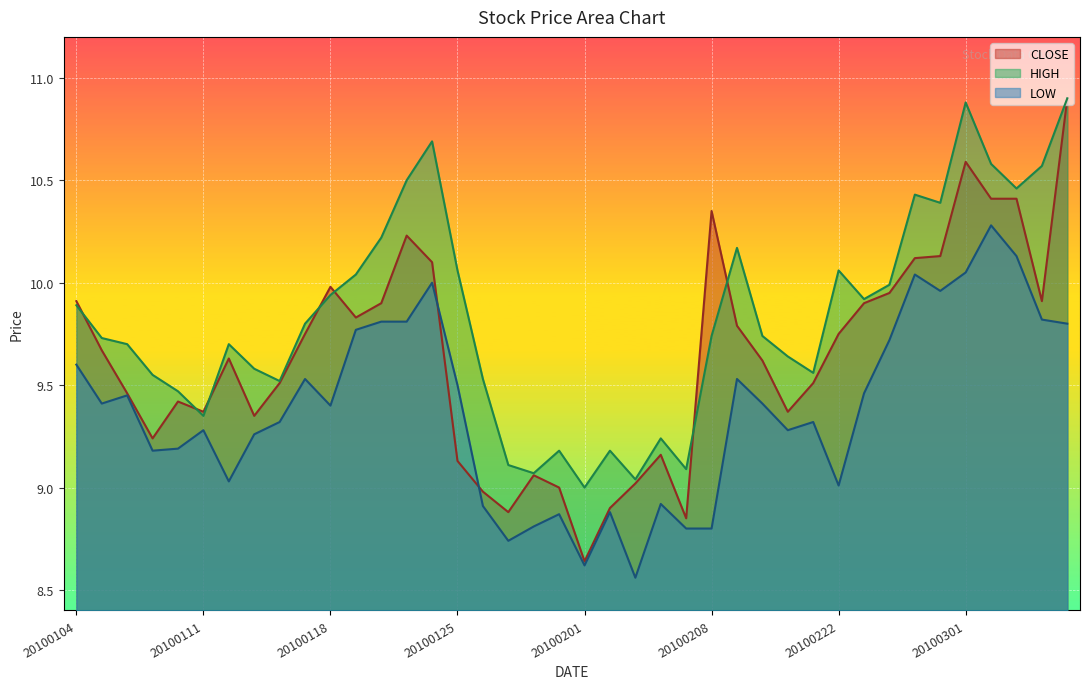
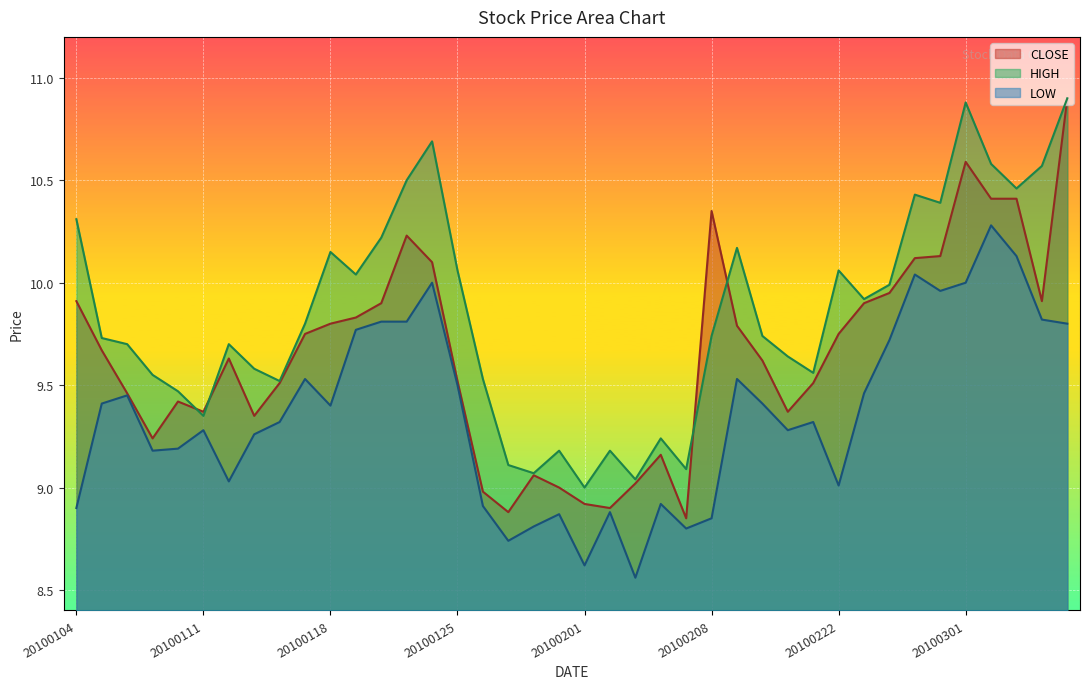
  {
    "CLOSE": {
      "20100104": 9.91,
      "20100111": 9.37,
-     "20100118": 9.98,
-     "20100125": 9.13,
-     "20100201": 8.64,
+     "20100118": 9.80,
+     "20100125": 9.52,
+     "20100201": 8.92,
      "20100208": 10.35,
      "20100222": 9.75,
      "20100301": 10.59
    },
    "HIGH": {
-     "20100104": 9.89,
+     "20100104": 10.31,
      "20100111": 9.35,
-     "20100118": 9.94,
+     "20100118": 10.15,
      "20100125": 10.06,
      "20100201": 9.00,
      "20100208": 9.74,
      "20100222": 10.06,
      "20100301": 10.88
    },
    "LOW": {
-     "20100104": 9.6,
+     "20100104": 8.9,
      "20100111": 9.28,
      "20100118": 9.40,
      "20100125": 9.50,
      "20100201": 8.62,
-     "20100208": 8.80,
+     "20100208": 8.85,
      "20100222": 9.01,
-     "20100301": 10.05
+     "20100301": 10.00
    }
  }
